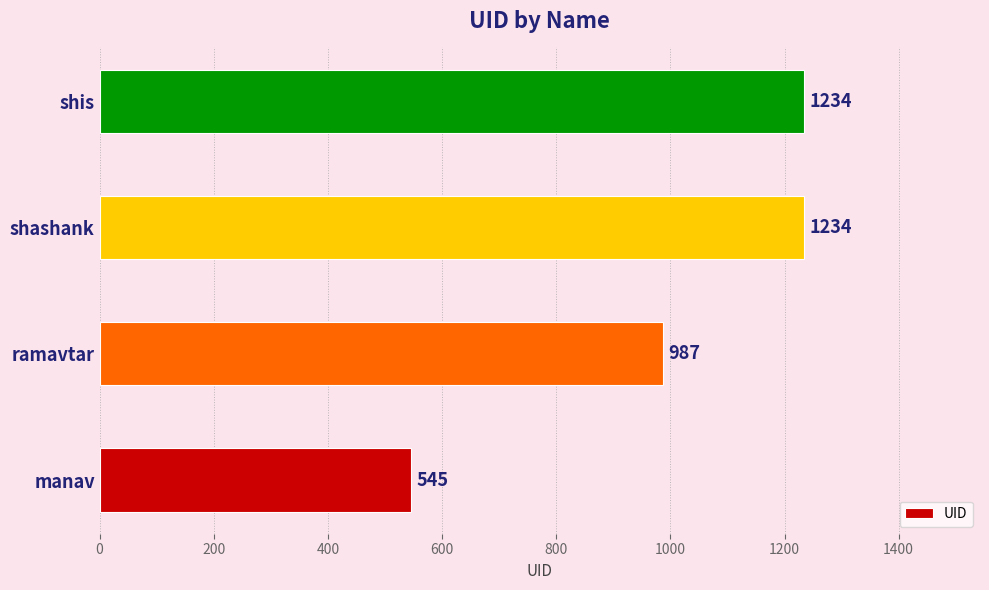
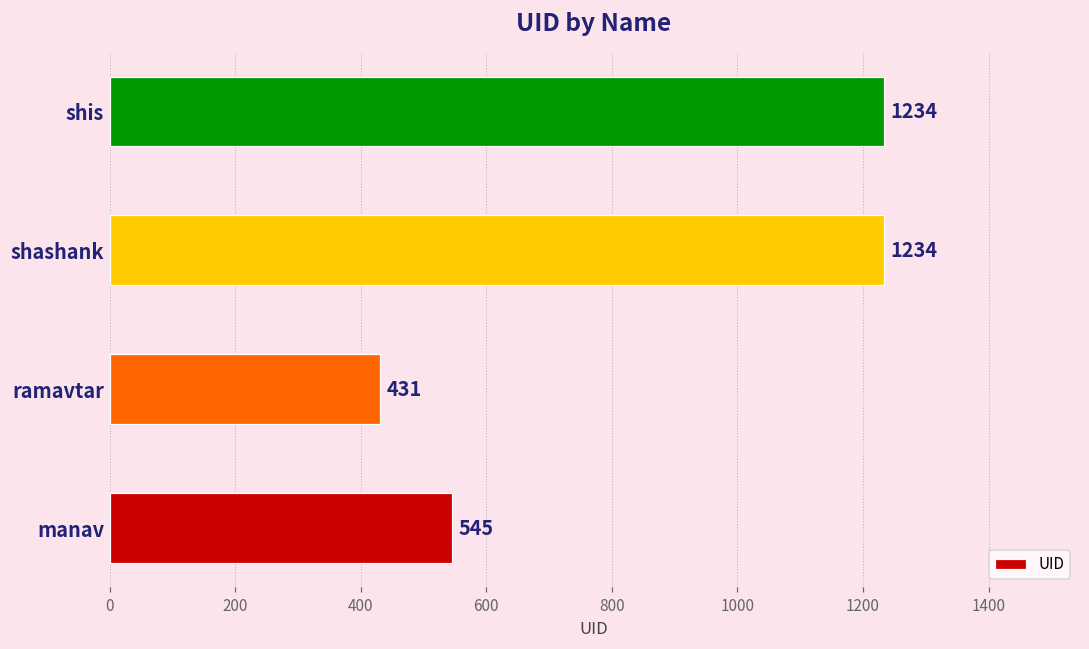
  {
    "shis": 1234,
    "shashank": 1234,
-   "ramavtar": 987,
+   "ramavtar": 431,
    "manav": 545
  }
